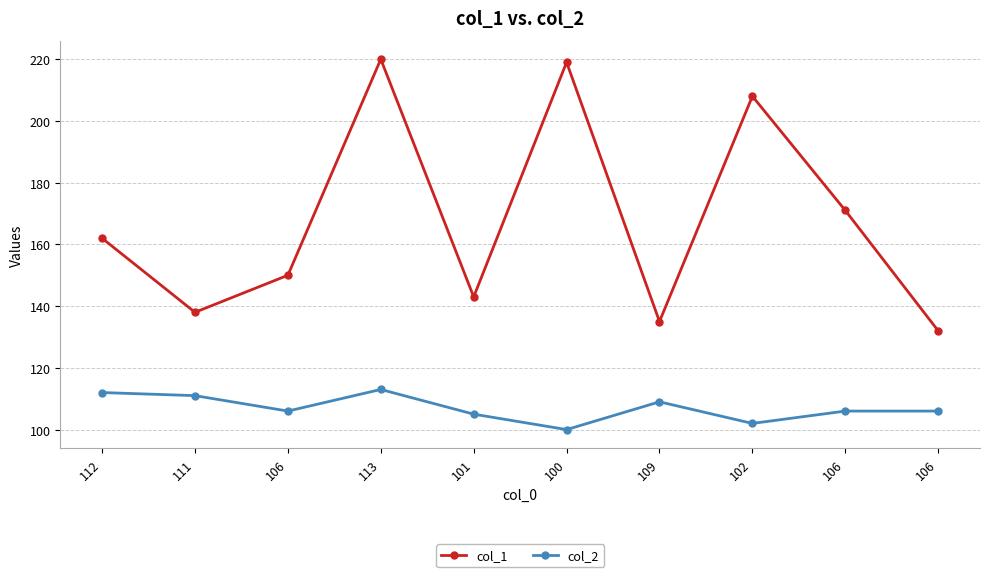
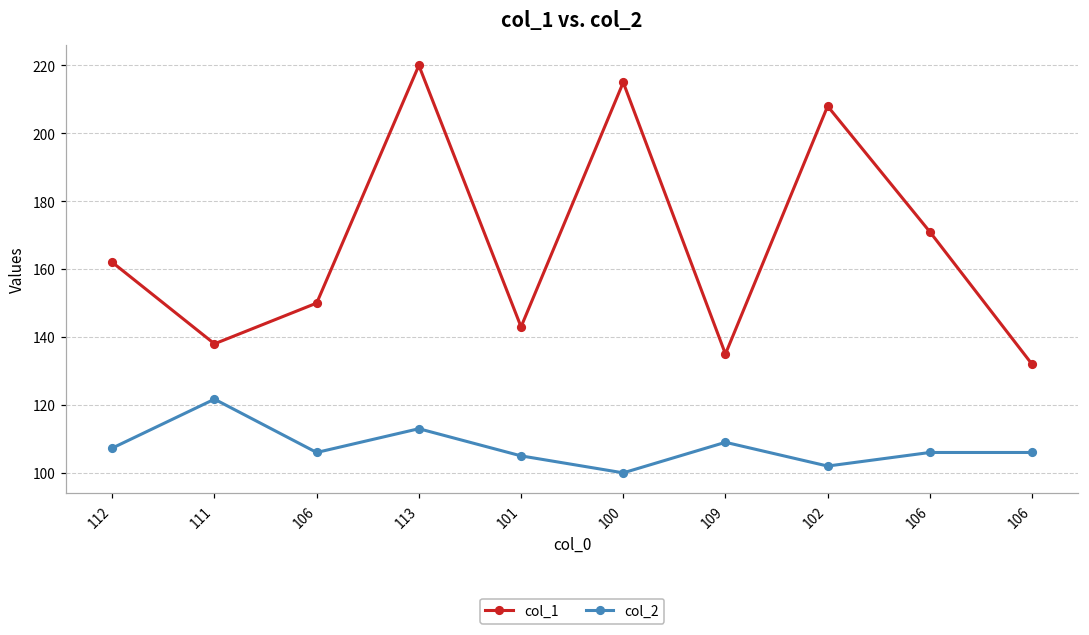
  {
    "col_1": {
      "112": 162,
      "111": 138,
      "113": 220,
      "101": 143,
-     "100": 219,
+     "100": 215,
      "109": 135,
      "102": 208
    },
    "col_2": {
-     "112": 112,
-     "111": 111,
+     "112": 107,
+     "111": 122,
      "113": 113,
      "101": 105,
      "100": 100,
      "109": 109,
      "102": 102
    }
  }
